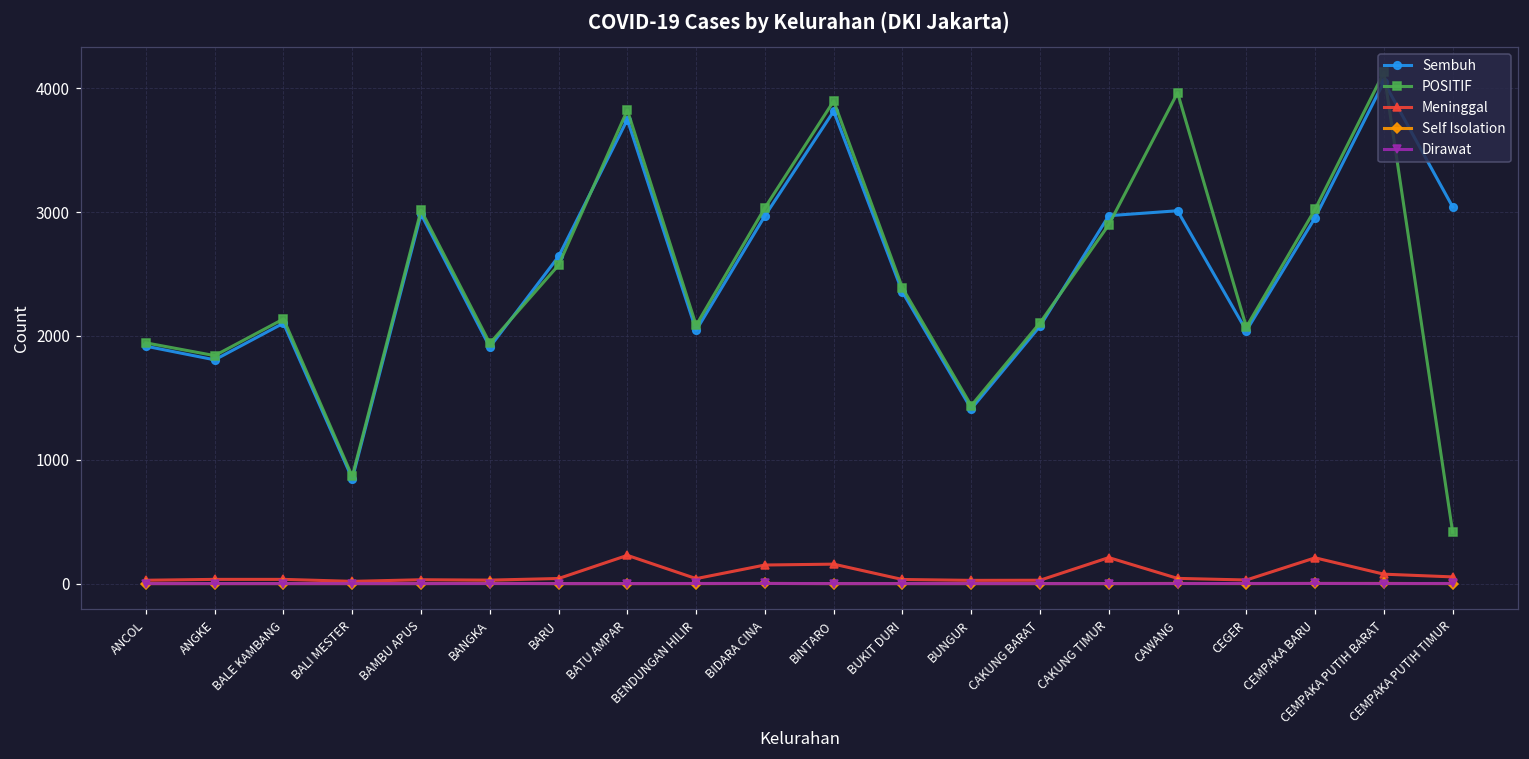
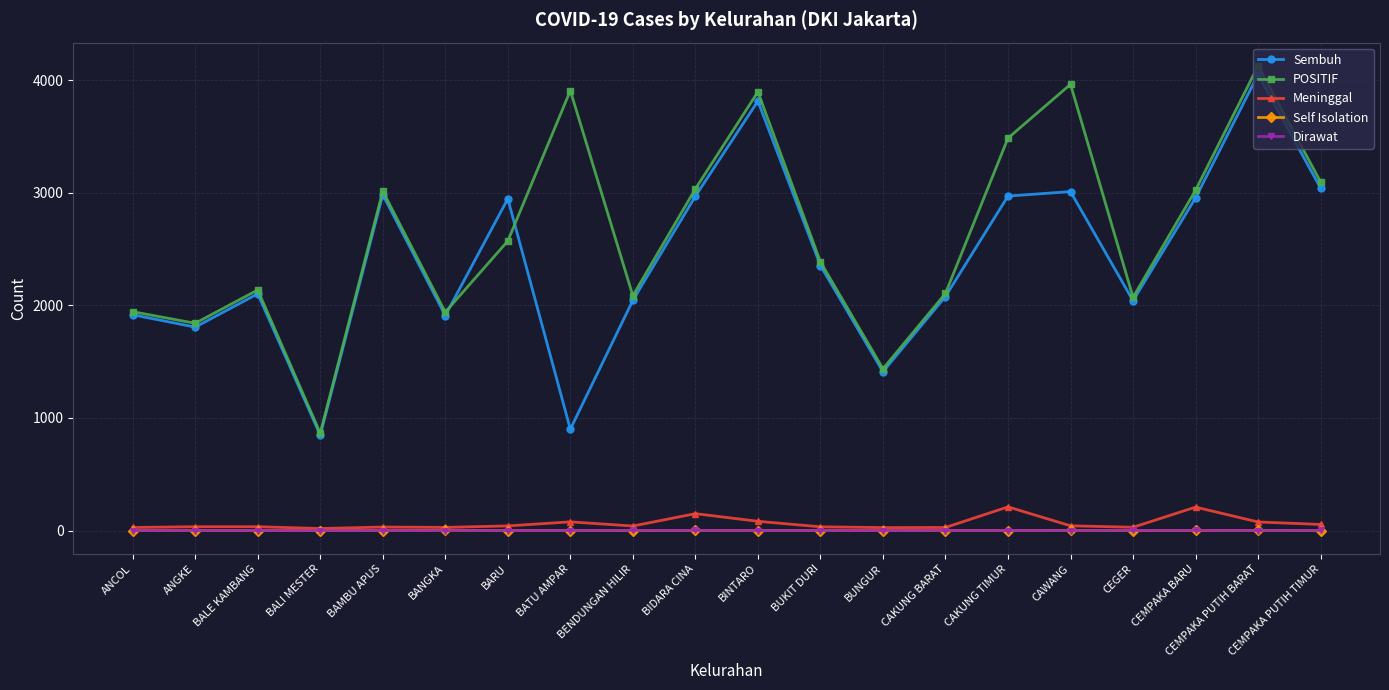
  {
    "Sembuh": {
      "ANCOL": 1920,
      "ANGKE": 1810,
      "BALE KAMBANG": 2100,
      "BAMBU APUS": 2980,
      "BANGKA": 1910,
-     "BARU": 2640,
-     "BATU AMPAR": 3750,
+     "BARU": 2950,
+     "BATU AMPAR": 900,
      "BENDUNGAN HILIR": 2050,
      "BIDARA CINA": 2970,
      "BINTARO": 3820,
      "BUKIT DURI": 2350,
      "BUNGUR": 1410,
      "CAKUNG BARAT": 2080,
      "CAKUNG TIMUR": 2970,
      "CAWANG": 3010,
      "CEGER": 2040,
      "CEMPAKA BARU": 2960,
      "CEMPAKA PUTIH TIMUR": 3040
    },
    "POSITIF": {
      "ANCOL": 1940,
      "ANGKE": 1840,
      "BALE KAMBANG": 2140,
      "BAMBU APUS": 3020,
      "BANGKA": 1940,
      "BARU": 2570,
-     "BATU AMPAR": 3820,
+     "BATU AMPAR": 3910,
      "BENDUNGAN HILIR": 2090,
      "BIDARA CINA": 3040,
      "BINTARO": 3900,
      "BUKIT DURI": 2390,
      "BUNGUR": 1440,
      "CAKUNG BARAT": 2110,
-     "CAKUNG TIMUR": 2900,
+     "CAKUNG TIMUR": 3490,
      "CAWANG": 3960,
      "CEGER": 2070,
      "CEMPAKA BARU": 3020,
-     "CEMPAKA PUTIH TIMUR": 410
+     "CEMPAKA PUTIH TIMUR": 3100
    },
    "Meninggal": {
      "ANCOL": 30,
      "ANGKE": 30,
      "BALE KAMBANG": 30,
      "BAMBU APUS": 30,
      "BANGKA": 30,
      "BARU": 40,
-     "BATU AMPAR": 230,
+     "BATU AMPAR": 80,
      "BENDUNGAN HILIR": 40,
      "BIDARA CINA": 150,
-     "BINTARO": 160,
+     "BINTARO": 80,
      "BUKIT DURI": 30,
      "BUNGUR": 30,
      "CAKUNG BARAT": 30,
      "CAKUNG TIMUR": 210,
      "CAWANG": 40,
      "CEGER": 30,
      "CEMPAKA BARU": 210,
      "CEMPAKA PUTIH BARAT": 80,
      "CEMPAKA PUTIH TIMUR": 50
    },
    "Dirawat": {
      "ANCOL": 0,
      "ANGKE": 0,
      "BALE KAMBANG": 0,
      "BAMBU APUS": 0,
      "BANGKA": 0,
      "BARU": 0,
      "BATU AMPAR": 0,
      "BENDUNGAN HILIR": 0,
      "BIDARA CINA": 0,
      "BINTARO": 0,
      "BUKIT DURI": 0,
      "BUNGUR": 0,
      "CAKUNG BARAT": 0,
      "CAKUNG TIMUR": 0,
      "CAWANG": 0,
      "CEGER": 0,
      "CEMPAKA BARU": 0,
      "CEMPAKA PUTIH BARAT": 0,
      "CEMPAKA PUTIH TIMUR": 0
    }
  }
